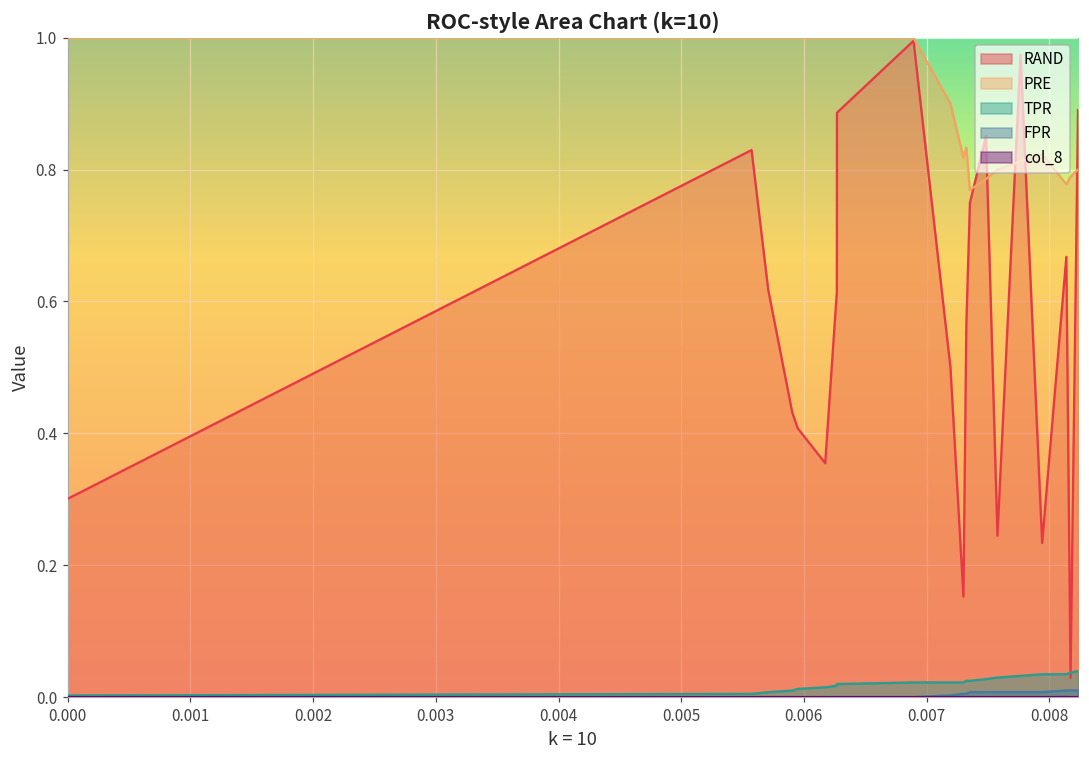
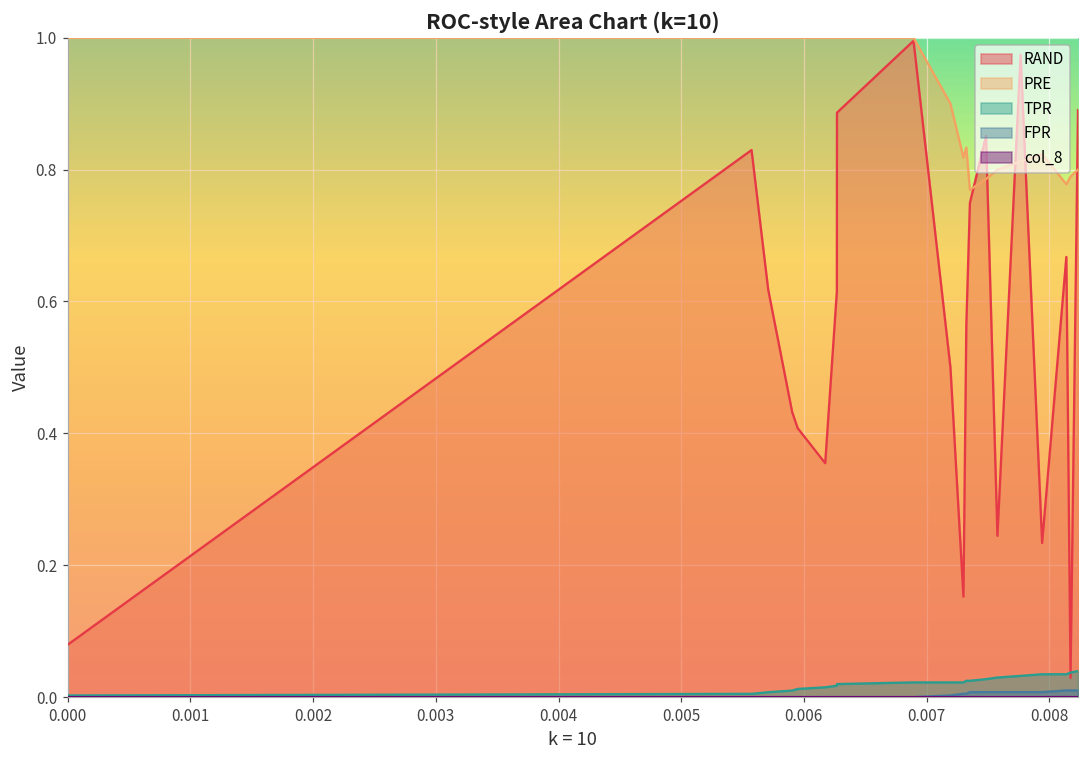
  {
    "RAND": {
-     "0.000": 0.30
+     "0.000": 0.08
    },
    "PRE": {
      "0.000": 1.00
    }
  }
